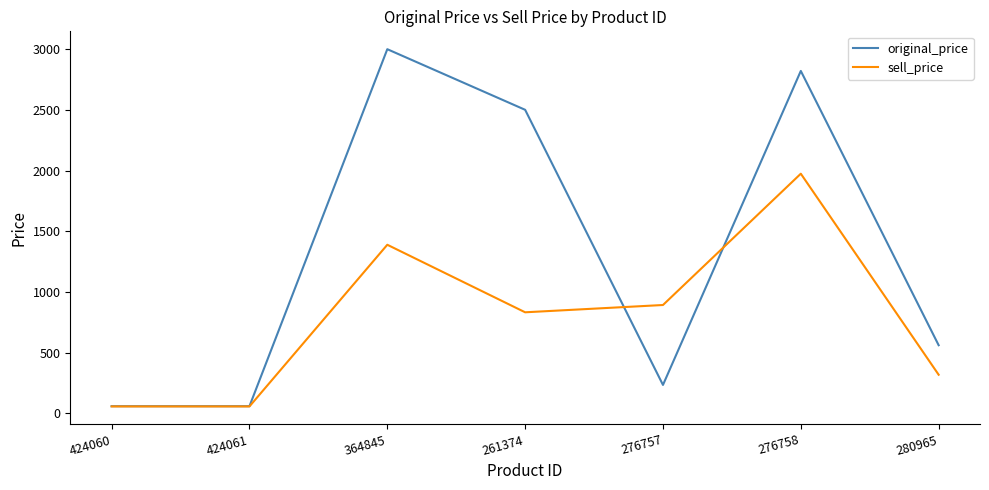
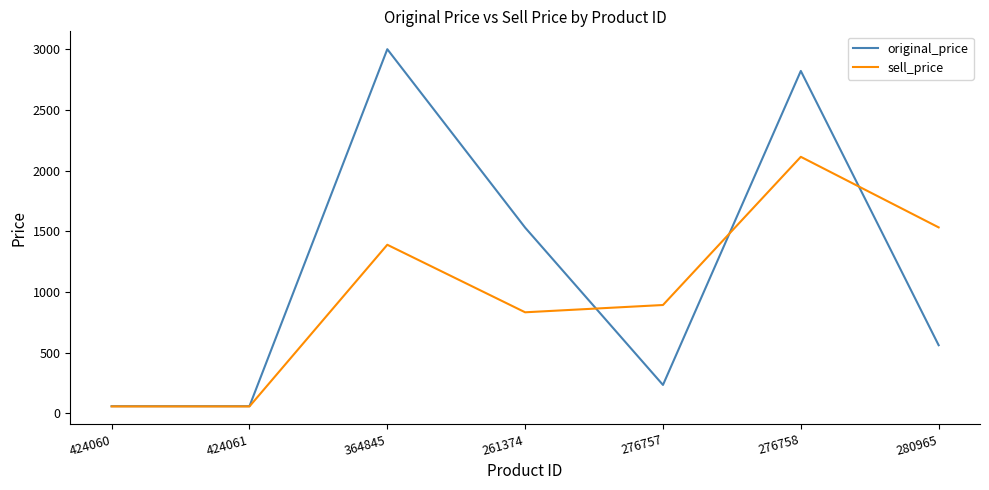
  {
    "original_price": {
      "364845": 3000,
-     "261374": 2500,
+     "261374": 1530,
      "276757": 240,
      "276758": 2820,
      "280965": 560
    },
    "sell_price": {
      "364845": 1390,
      "261374": 830,
      "276757": 890,
-     "276758": 1970,
-     "280965": 320
+     "276758": 2110,
+     "280965": 1530
    }
  }
